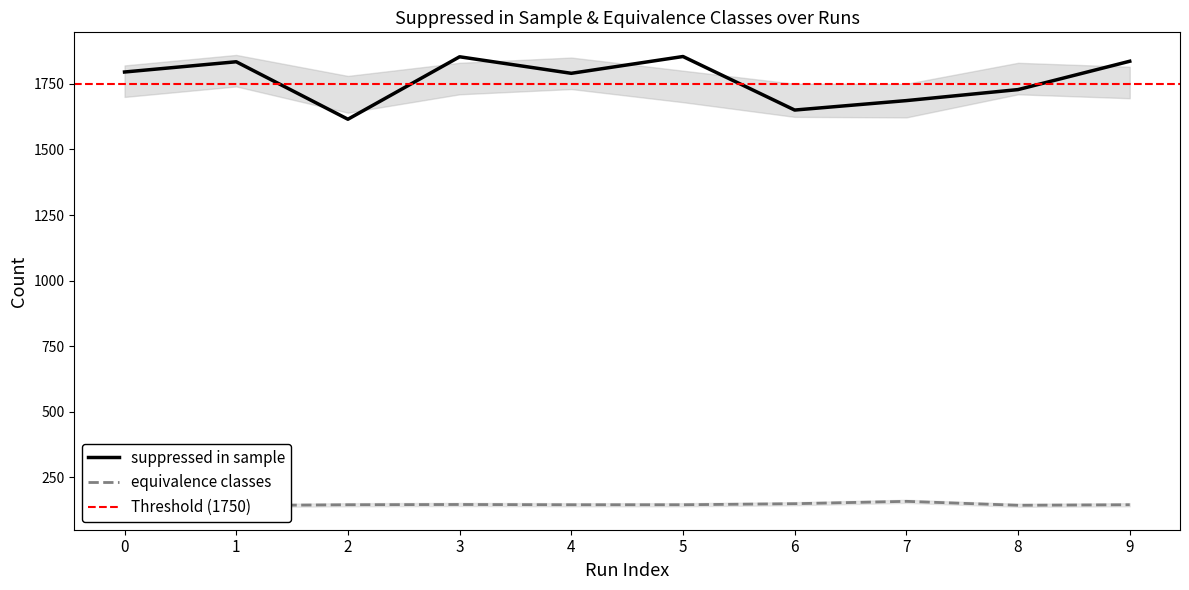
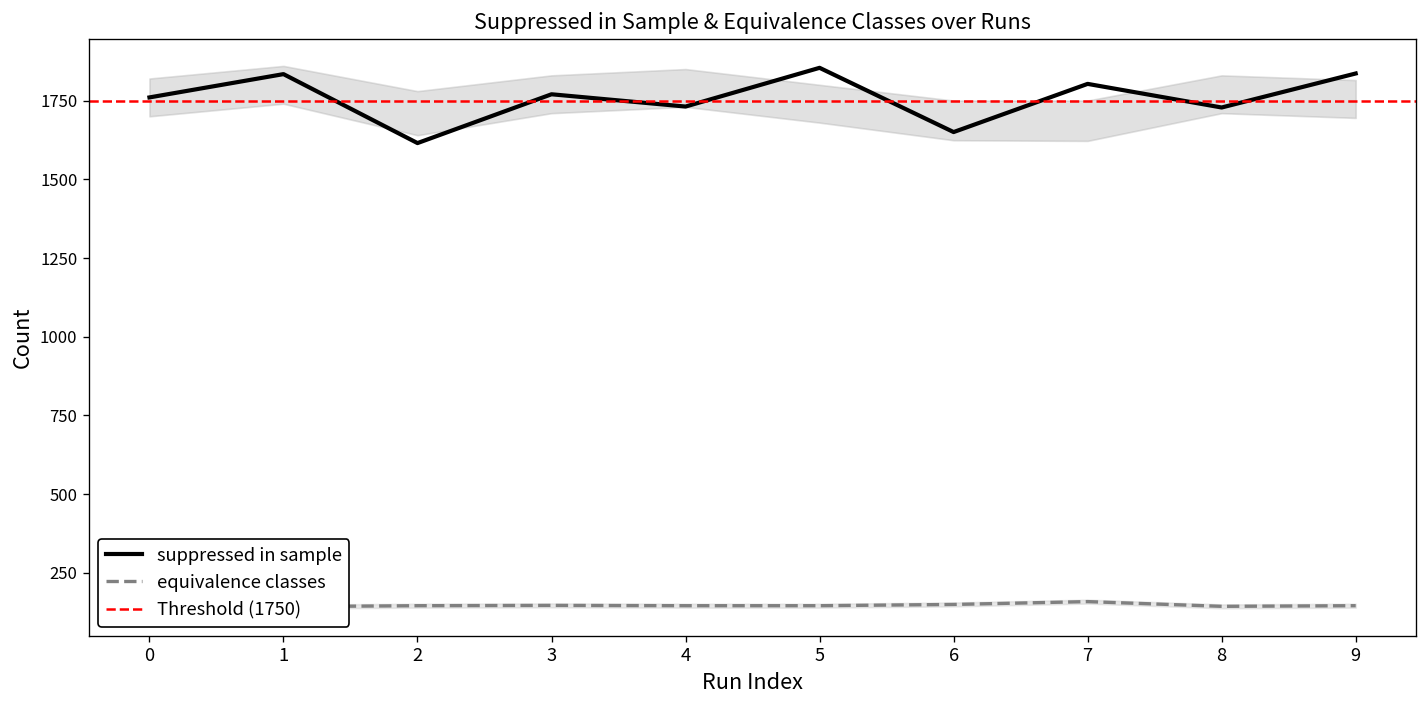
  {
    "suppressed in sample": {
-     "0": 1800,
+     "0": 1760,
      "1": 1830,
      "2": 1620,
-     "3": 1850,
-     "4": 1790,
+     "3": 1770,
+     "4": 1730,
      "5": 1850,
      "6": 1650,
-     "7": 1690,
+     "7": 1800,
      "8": 1730,
      "9": 1840
    }
  }
